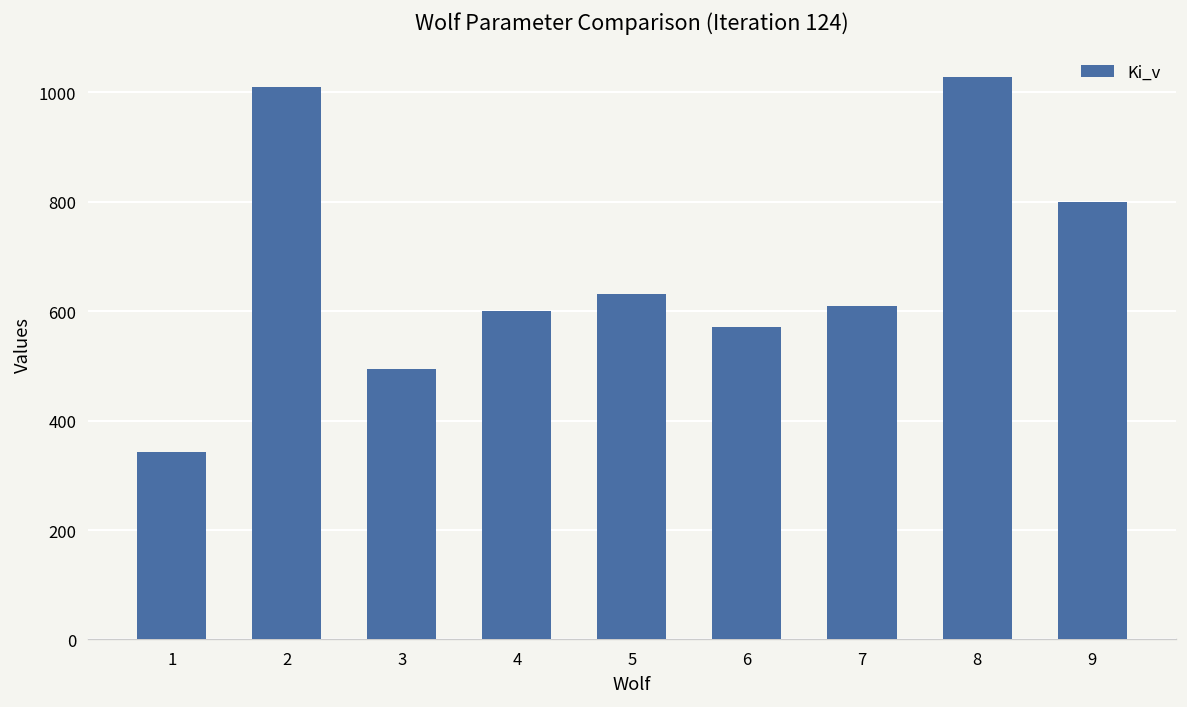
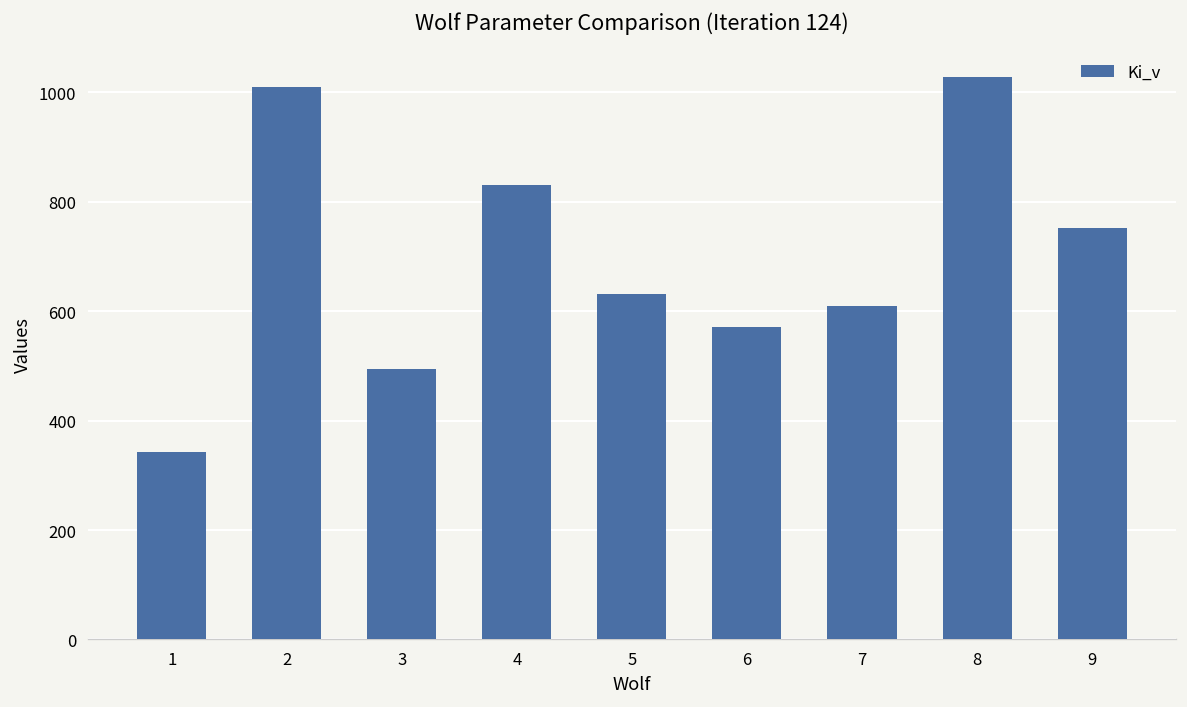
  {
    "1": 340,
    "2": 1010,
    "3": 490,
-   "4": 600,
+   "4": 830,
    "5": 630,
    "6": 570,
    "7": 610,
    "8": 1030,
-   "9": 800
+   "9": 750
  }
